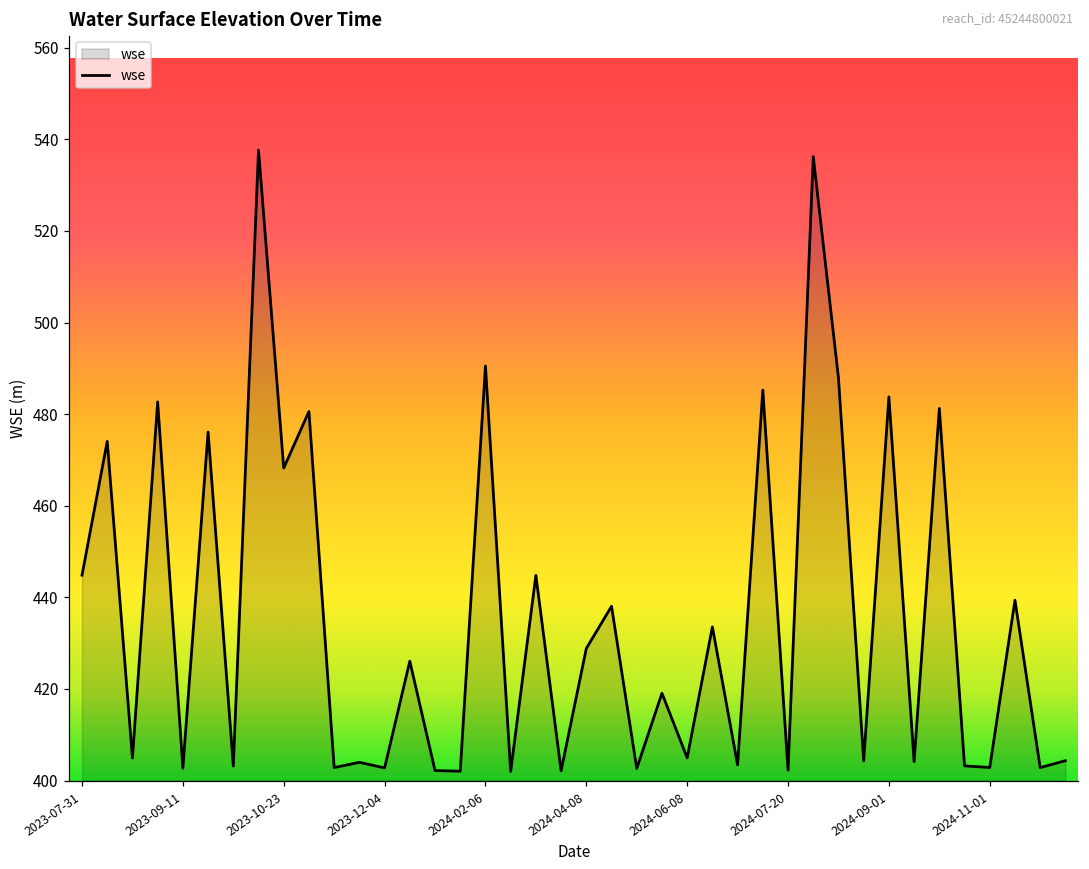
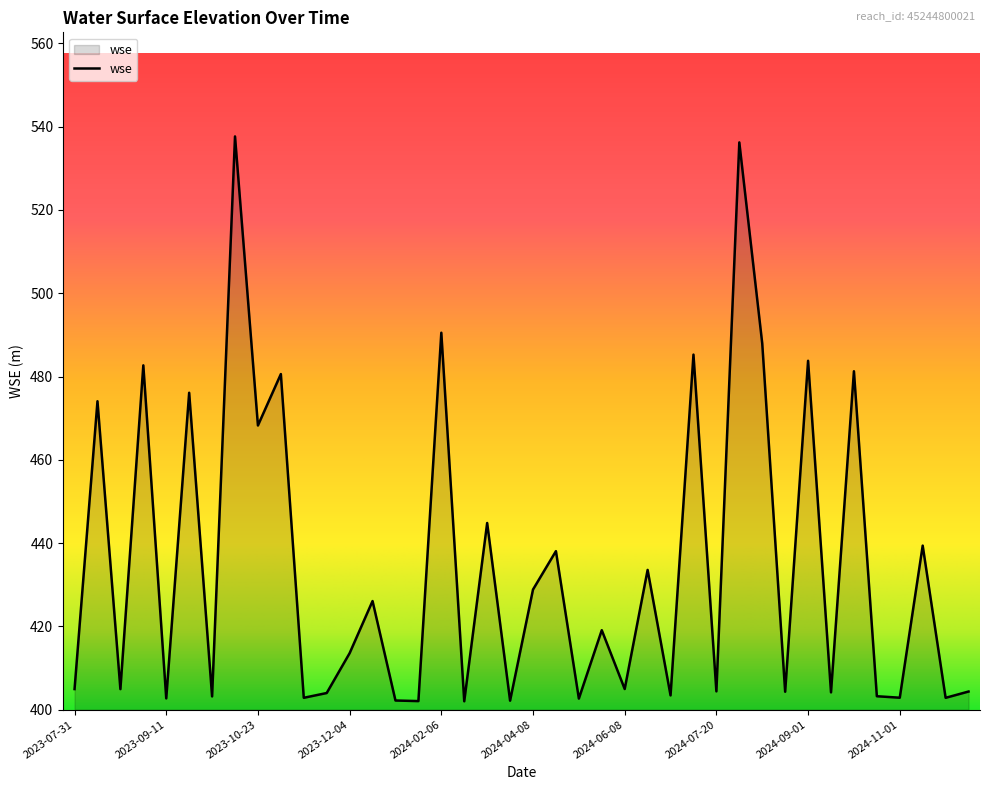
  {
-   "2023-07-31": 445,
+   "2023-07-31": 405,
    "2023-09-11": 403,
    "2023-10-23": 468,
-   "2023-12-04": 403,
+   "2023-12-04": 414,
    "2024-02-06": 491,
    "2024-04-08": 429,
    "2024-06-08": 405,
-   "2024-07-20": 402,
+   "2024-07-20": 404,
    "2024-09-01": 484,
    "2024-11-01": 403
  }
